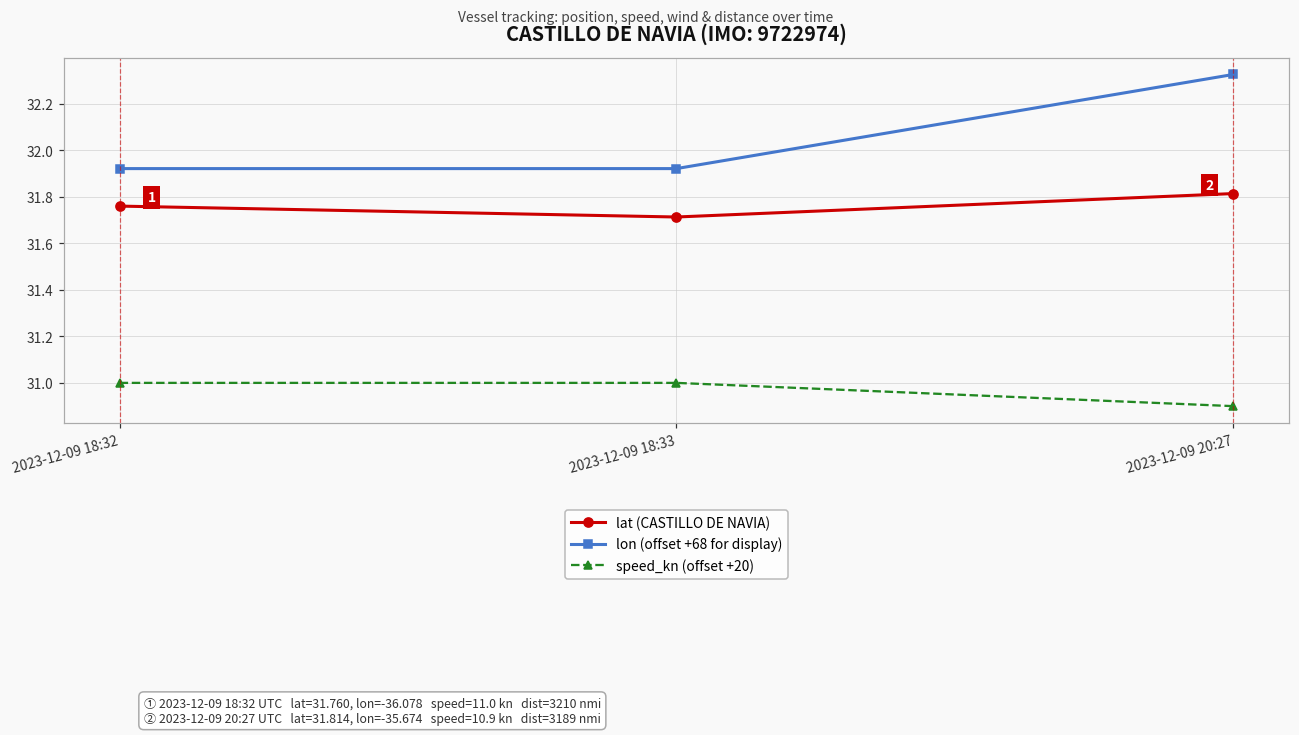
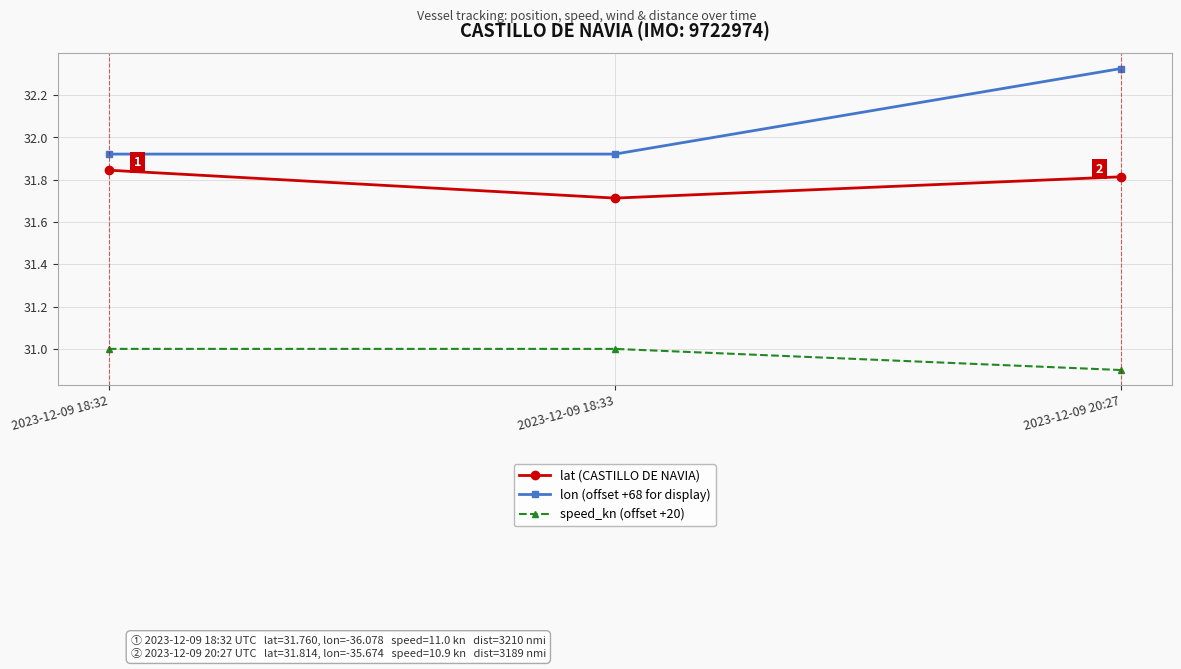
  {
    "lat (CASTILLO DE NAVIA)": {
-     "2023-12-09 18:32": 31.76,
+     "2023-12-09 18:32": 31.85,
      "2023-12-09 18:33": 31.71
    },
    "lon (offset +68 for display)": {
      "2023-12-09 18:32": 31.92,
      "2023-12-09 18:33": 31.92,
      "2023-12-09 20:27": 32.33
    },
    "speed_kn (offset +20)": {
      "2023-12-09 18:32": 31.00,
      "2023-12-09 18:33": 31.00,
      "2023-12-09 20:27": 30.90
    }
  }
